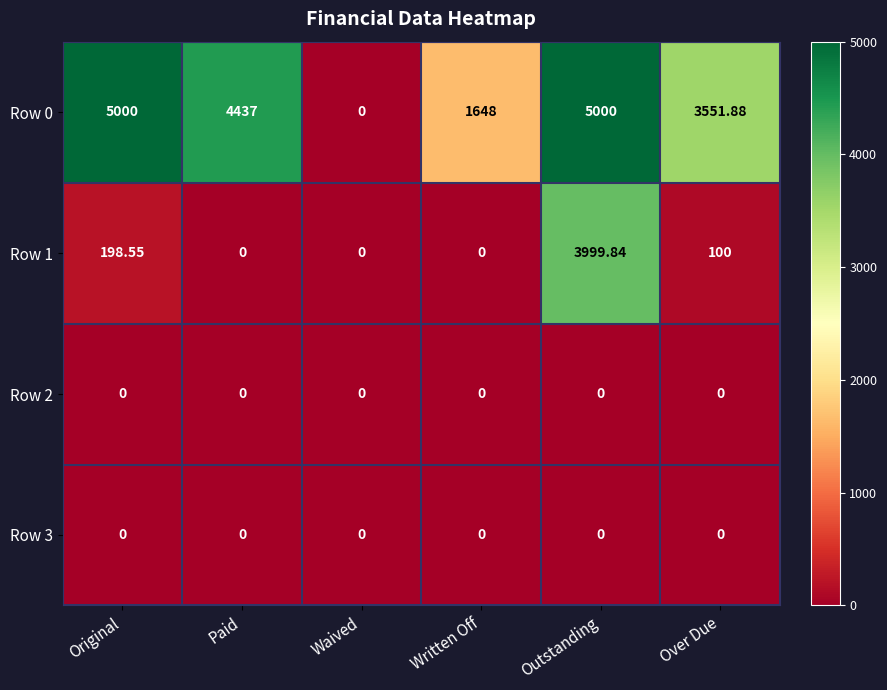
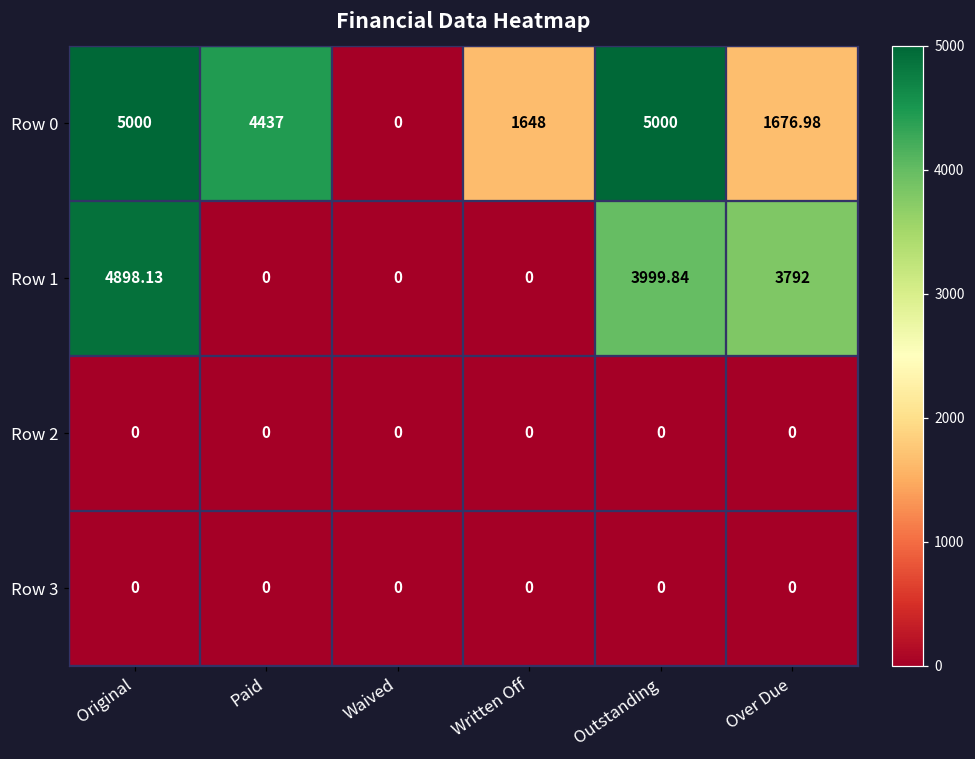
  {
    "Row 0": {
      "Original": 5000,
      "Paid": 4437,
      "Waived": 0,
      "Written Off": 1648,
      "Outstanding": 5000,
-     "Over Due": 3551.88
+     "Over Due": 1676.98
    },
    "Row 1": {
-     "Original": 198.55,
+     "Original": 4898.13,
      "Paid": 0,
      "Waived": 0,
      "Written Off": 0,
      "Outstanding": 3999.84,
-     "Over Due": 100
+     "Over Due": 3792
    },
    "Row 2": {
      "Original": 0,
      "Paid": 0,
      "Waived": 0,
      "Written Off": 0,
      "Outstanding": 0,
      "Over Due": 0
    },
    "Row 3": {
      "Original": 0,
      "Paid": 0,
      "Waived": 0,
      "Written Off": 0,
      "Outstanding": 0,
      "Over Due": 0
    }
  }
